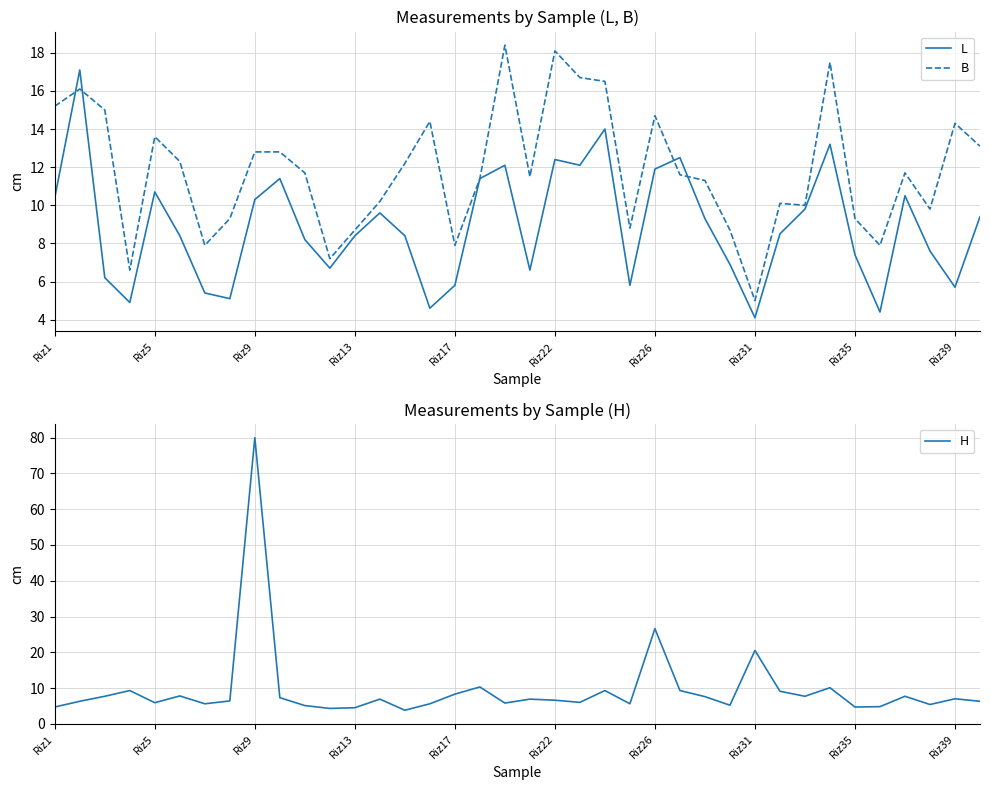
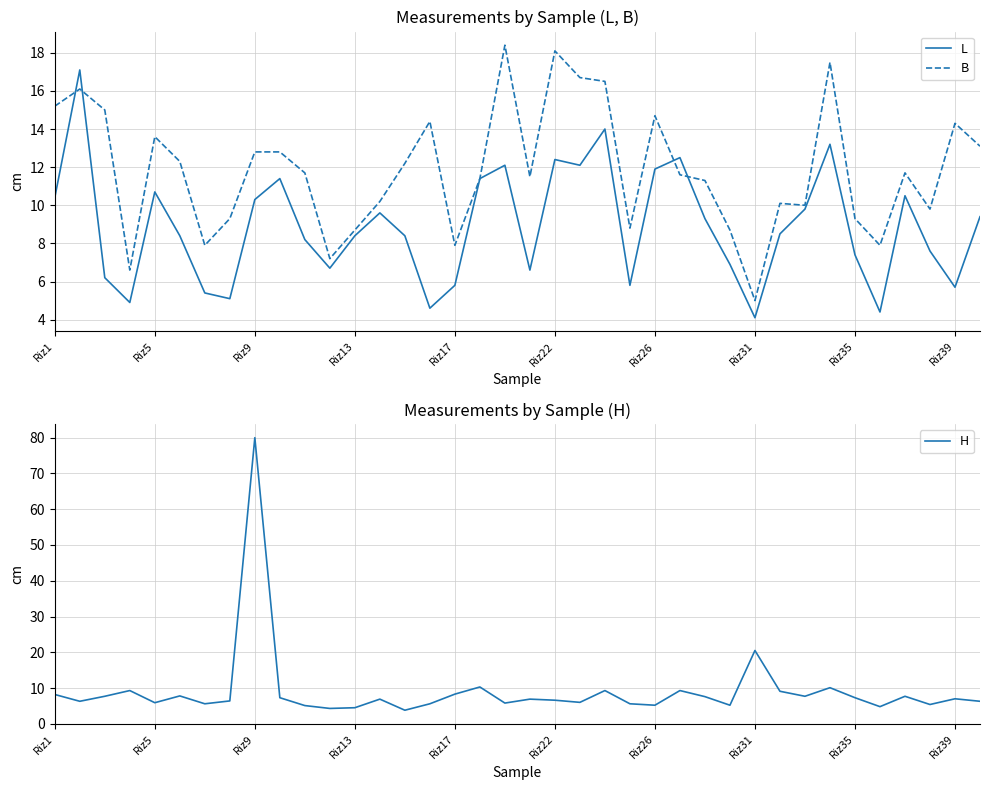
  {
    "Measurements by Sample (H)": {
-     "Riz1": 5,
+     "Riz1": 8,
      "Riz5": 6,
      "Riz9": 80,
      "Riz13": 5,
      "Riz17": 8,
      "Riz22": 7,
-     "Riz26": 27,
+     "Riz26": 5,
      "Riz31": 21,
-     "Riz35": 5,
+     "Riz35": 7,
      "Riz39": 7
    }
  }
